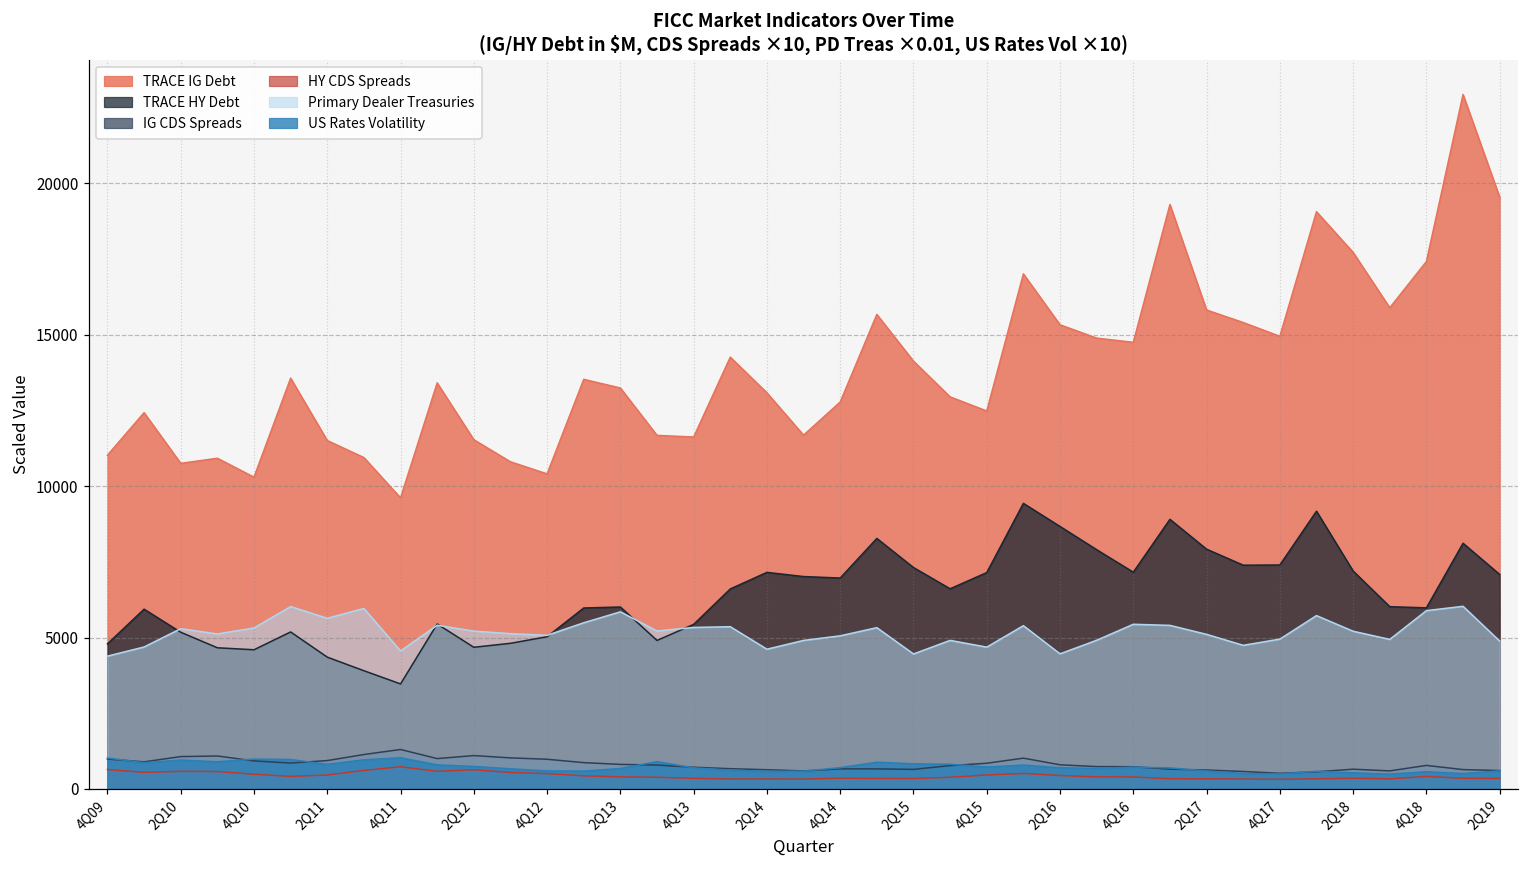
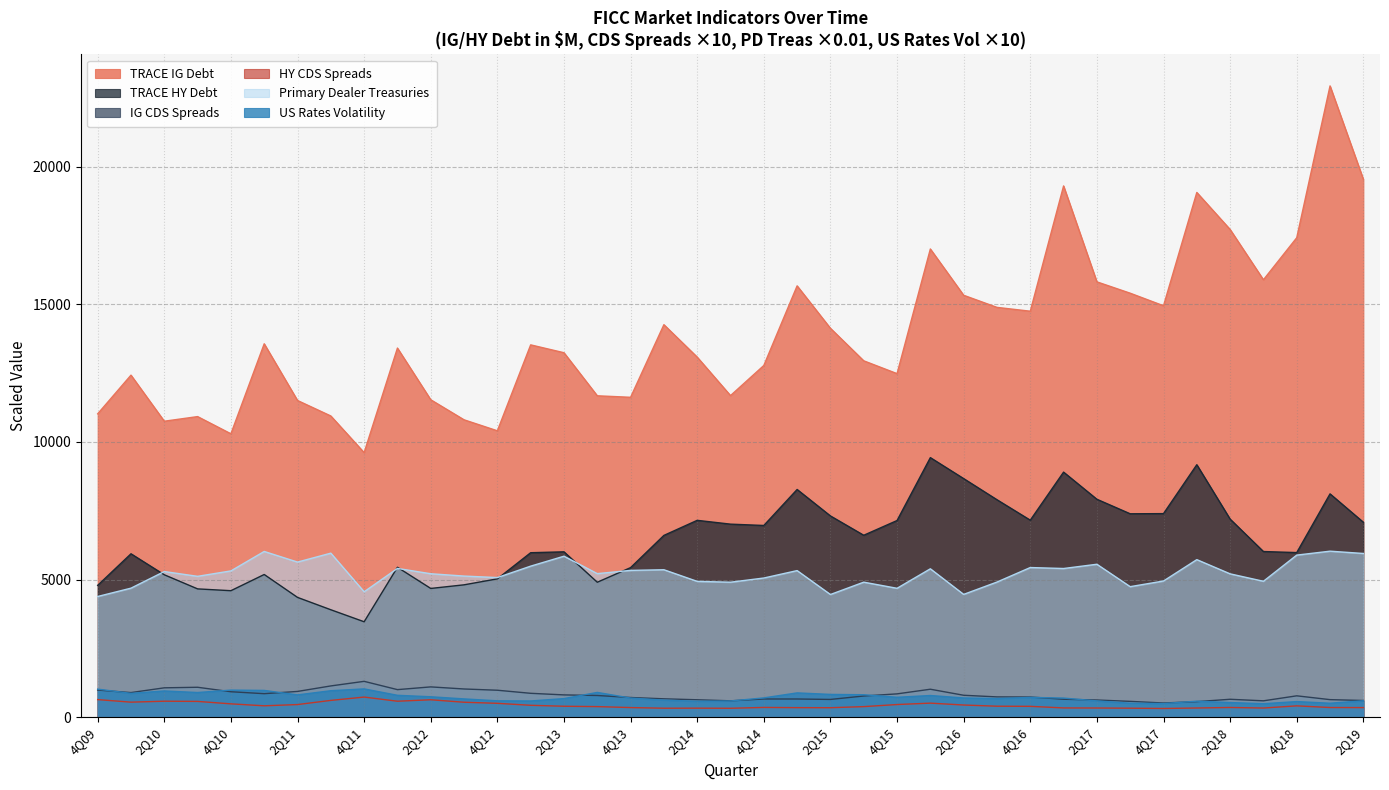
  {
    "Primary Dealer Treasuries": {
      "4Q09": 4400,
      "2Q10": 5300,
      "4Q10": 5300,
      "2Q11": 5600,
      "4Q11": 4600,
      "2Q12": 5200,
      "2Q13": 5800,
      "4Q13": 5300,
-     "2Q14": 4600,
+     "2Q14": 4900,
      "4Q14": 5100,
      "2Q15": 4500,
      "4Q15": 4700,
      "2Q16": 4500,
      "4Q16": 5400,
-     "2Q17": 5100,
+     "2Q17": 5600,
      "4Q17": 4900,
      "2Q18": 5200,
-     "2Q19": 4900
+     "2Q19": 5900
    },
    "US Rates Volatility": {
      "2Q10": 1000,
      "2Q11": 800,
      "4Q11": 1000,
      "2Q12": 700,
      "2Q13": 700,
      "2Q15": 800,
      "4Q15": 700,
      "2Q16": 700,
      "2Q18": 500,
      "4Q18": 600
    }
  }
